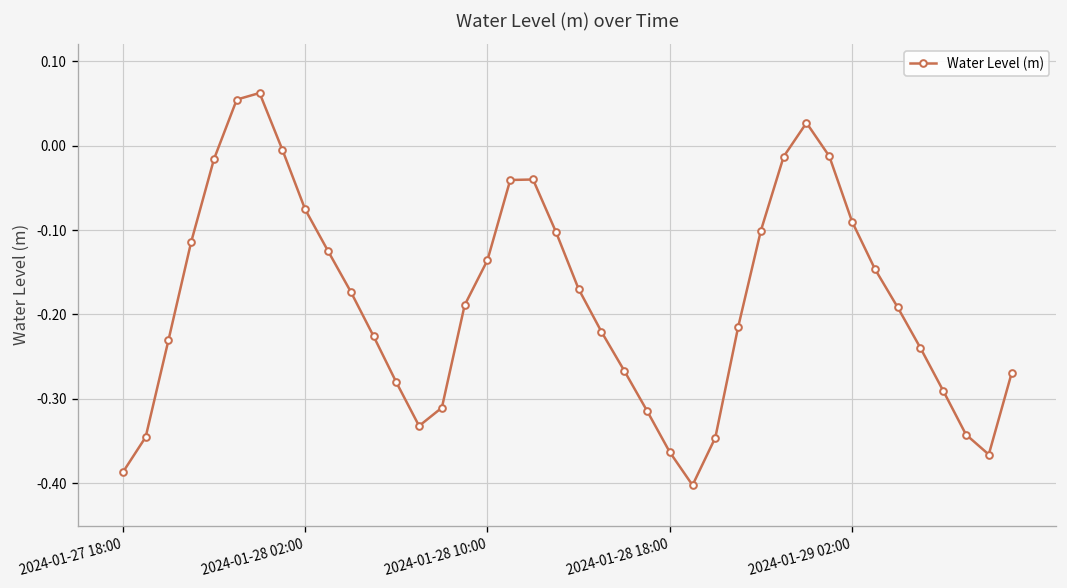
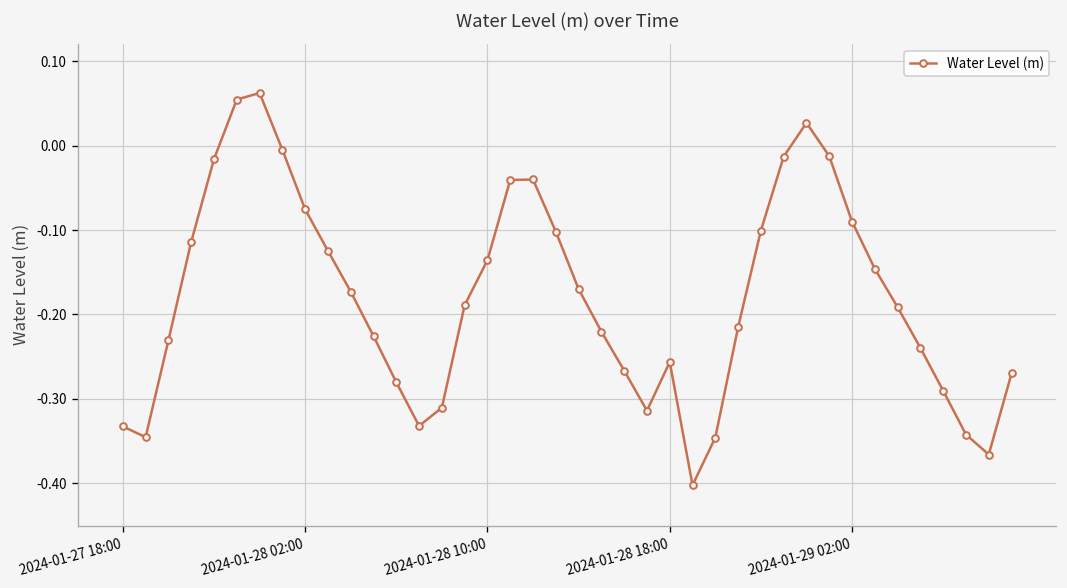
  {
-   "2024-01-27 18:00": -0.39,
+   "2024-01-27 18:00": -0.33,
    "2024-01-28 02:00": -0.08,
    "2024-01-28 10:00": -0.14,
-   "2024-01-28 18:00": -0.36,
+   "2024-01-28 18:00": -0.26,
    "2024-01-29 02:00": -0.09
  }
